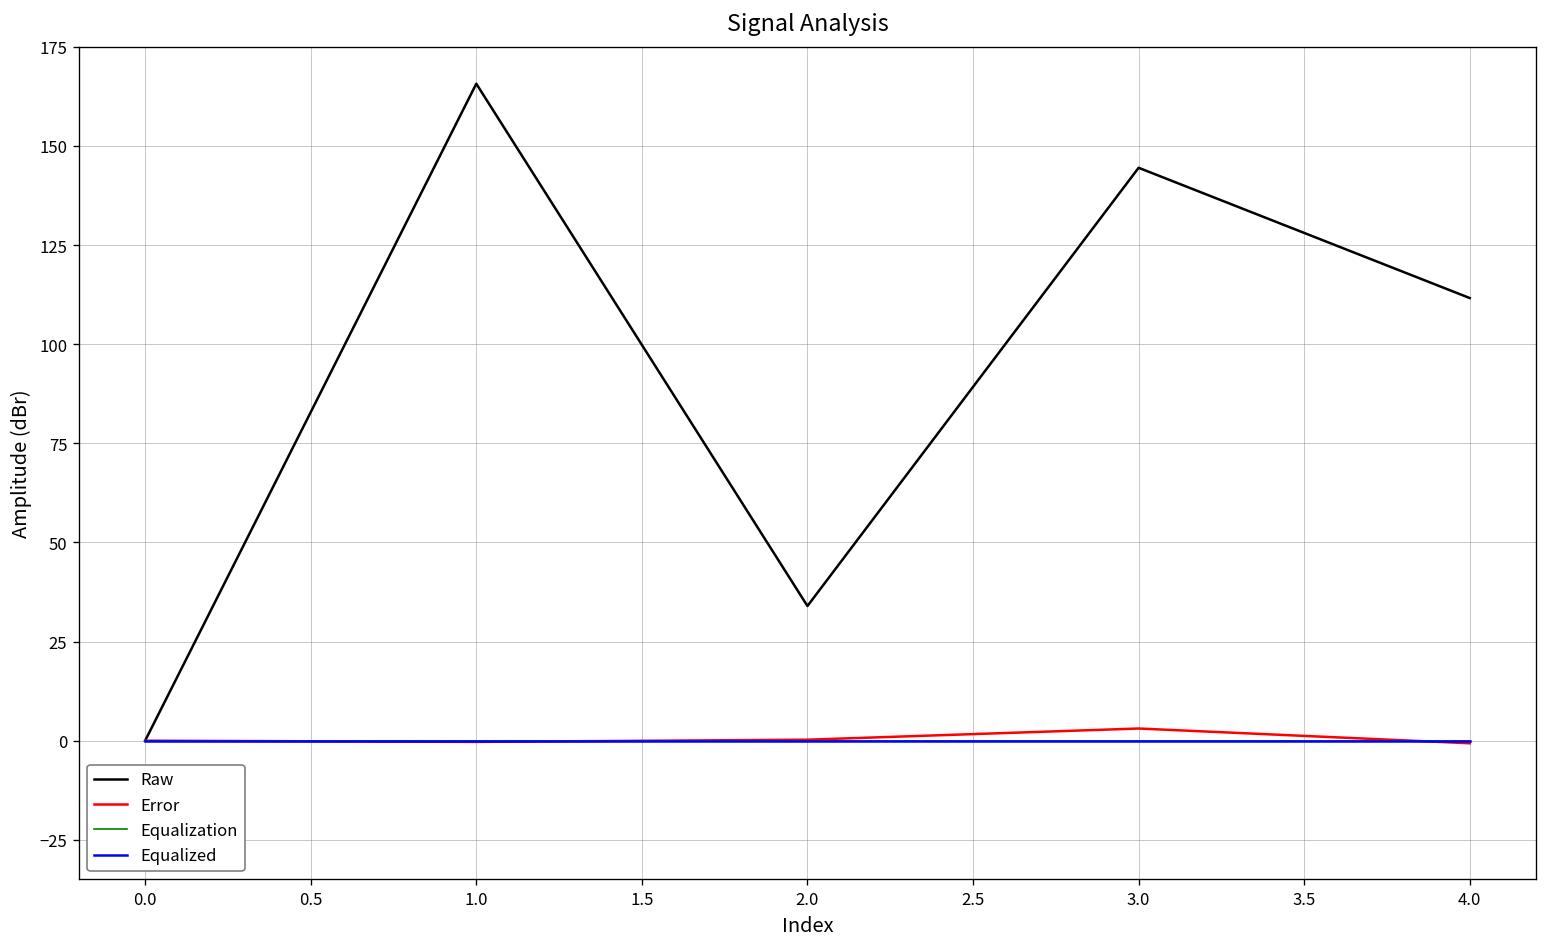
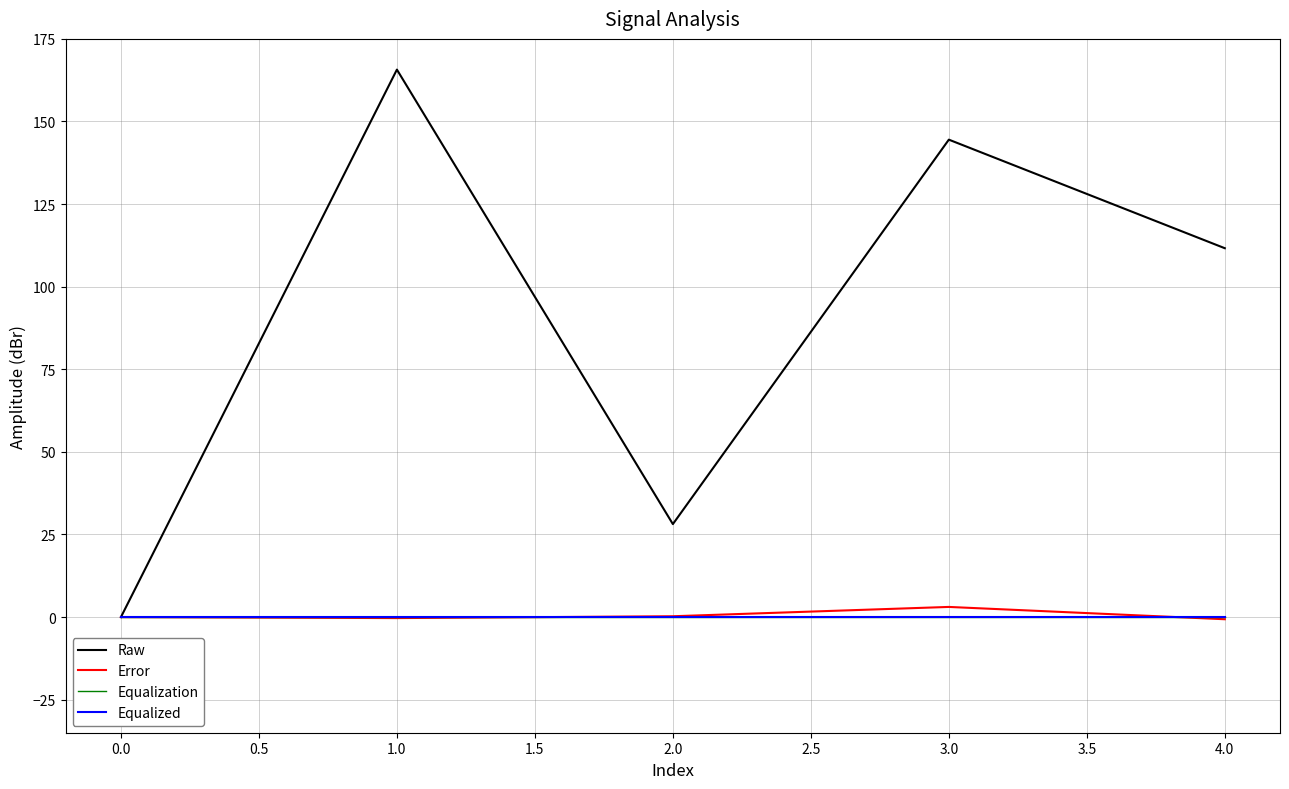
  {
    "Raw": {
      "1.0": 166,
-     "2.0": 34,
+     "2.0": 28,
      "3.0": 145,
      "4.0": 112
    },
    "Error": {
      "3.0": 3
    },
    "Equalized": {
      "3.0": 0
    }
  }
